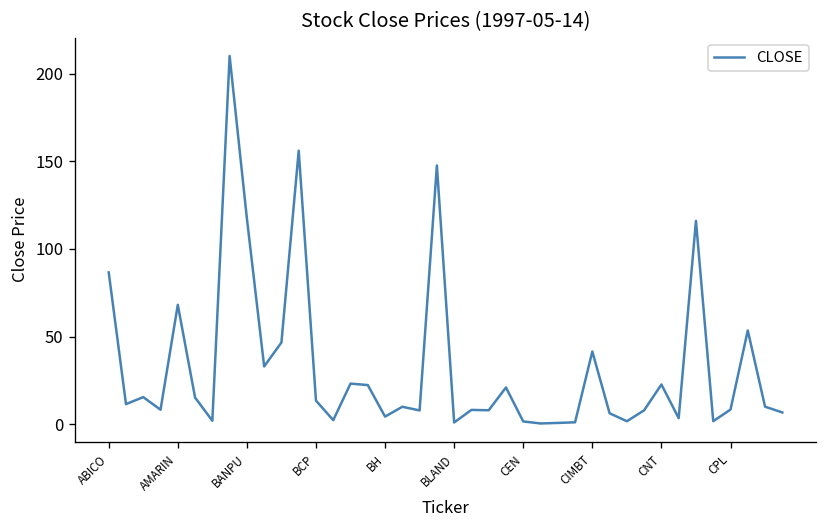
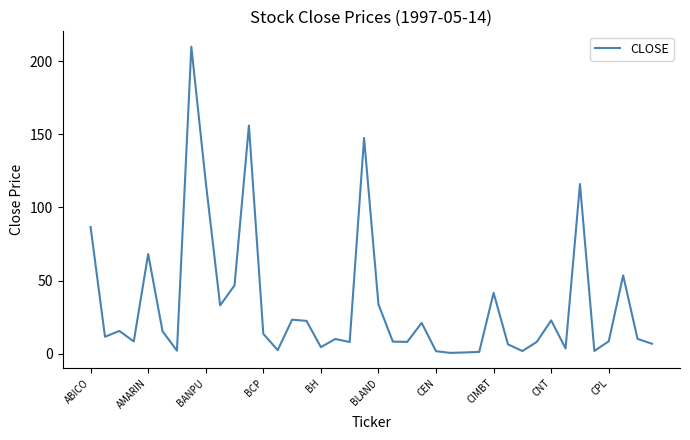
  {
    "ABICO": 87,
    "AMARIN": 68,
    "BANPU": 117,
    "BCP": 14,
    "BH": 4,
-   "BLAND": 1,
+   "BLAND": 34,
    "CEN": 2,
    "CIMBT": 42,
    "CNT": 23,
    "CPL": 8
  }
